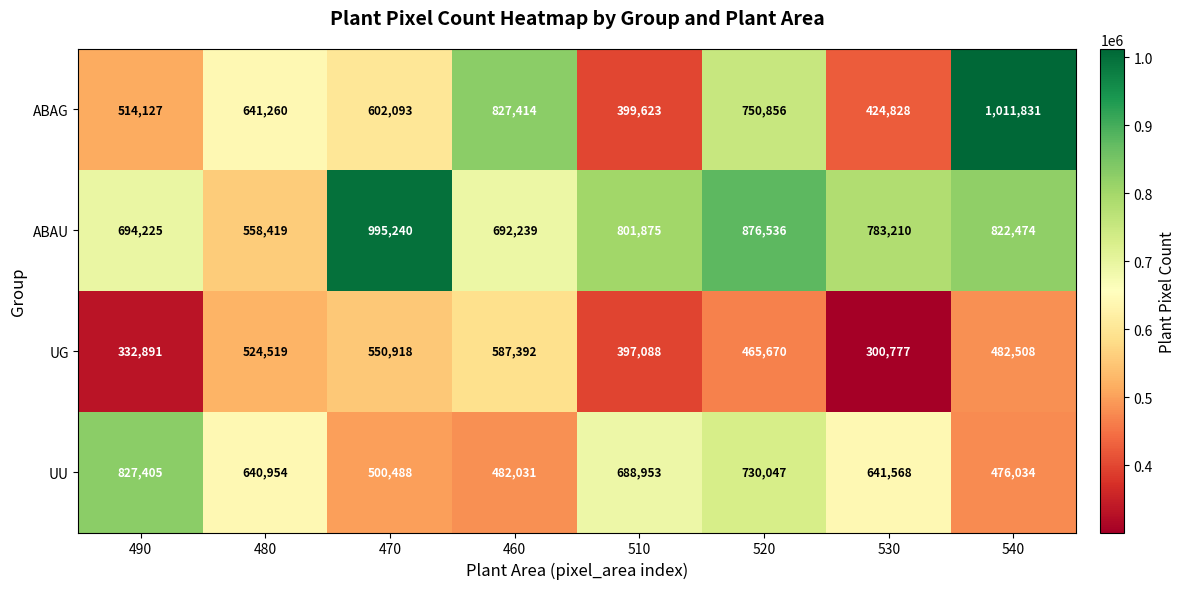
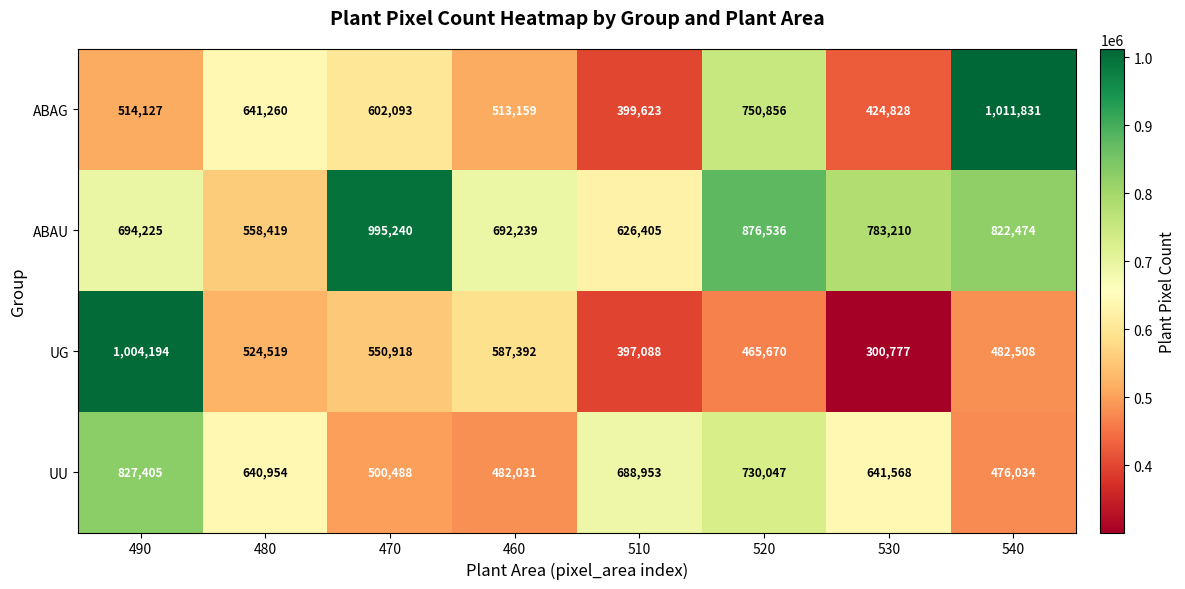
  {
    "ABAG": {
      "490": "514,127",
      "480": "641,260",
      "470": "602,093",
-     "460": "827,414",
+     "460": "513,159",
      "510": "399,623",
      "520": "750,856",
      "530": "424,828",
      "540": "1,011,831"
    },
    "ABAU": {
      "490": "694,225",
      "480": "558,419",
      "470": "995,240",
      "460": "692,239",
-     "510": "801,875",
+     "510": "626,405",
      "520": "876,536",
      "530": "783,210",
      "540": "822,474"
    },
    "UG": {
-     "490": "332,891",
+     "490": "1,004,194",
      "480": "524,519",
      "470": "550,918",
      "460": "587,392",
      "510": "397,088",
      "520": "465,670",
      "530": "300,777",
      "540": "482,508"
    },
    "UU": {
      "490": "827,405",
      "480": "640,954",
      "470": "500,488",
      "460": "482,031",
      "510": "688,953",
      "520": "730,047",
      "530": "641,568",
      "540": "476,034"
    }
  }
